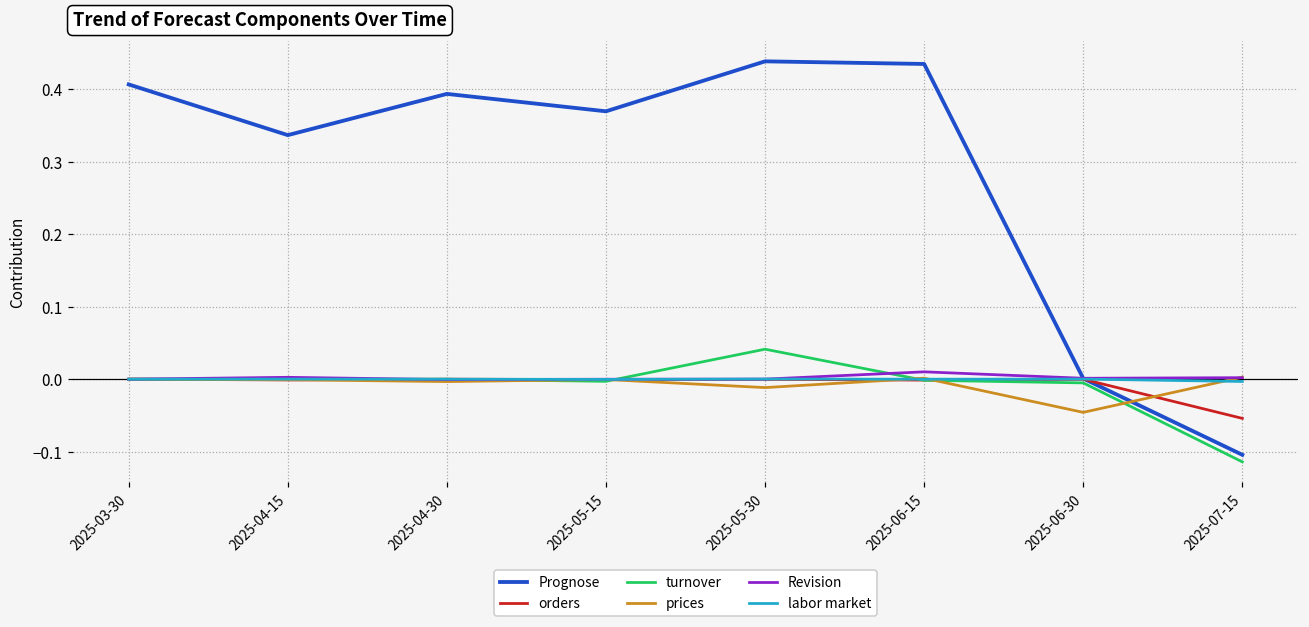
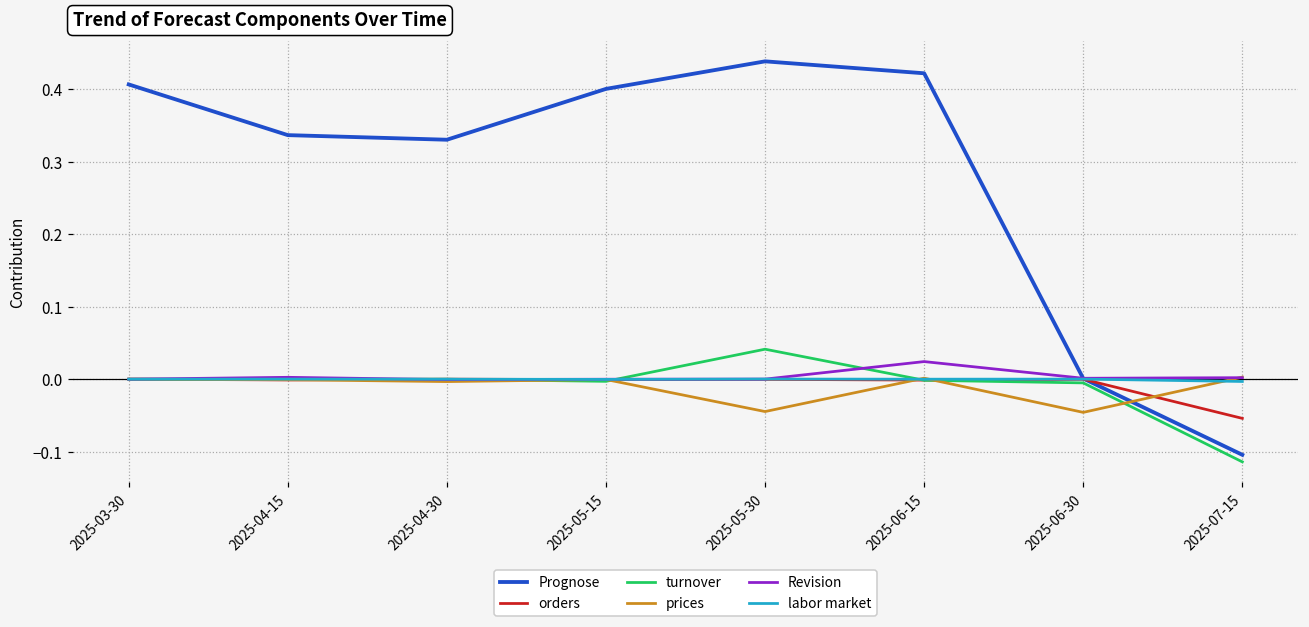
  {
    "Prognose": {
      "2025-03-30": 0.41,
      "2025-04-15": 0.34,
-     "2025-04-30": 0.39,
-     "2025-05-15": 0.37,
+     "2025-04-30": 0.33,
+     "2025-05-15": 0.40,
      "2025-05-30": 0.44,
-     "2025-06-15": 0.43,
+     "2025-06-15": 0.42,
      "2025-07-15": -0.10
    },
    "orders": {
      "2025-07-15": -0.05
    },
    "turnover": {
      "2025-05-30": 0.04,
      "2025-06-30": -0.01,
      "2025-07-15": -0.11
    },
    "prices": {
-     "2025-05-30": -0.01,
+     "2025-05-30": -0.04,
      "2025-06-30": -0.05
    },
    "Revision": {
-     "2025-06-15": 0.01
+     "2025-06-15": 0.02
    },
    "labor market": {
      "2025-07-15": 0.00
    }
  }
